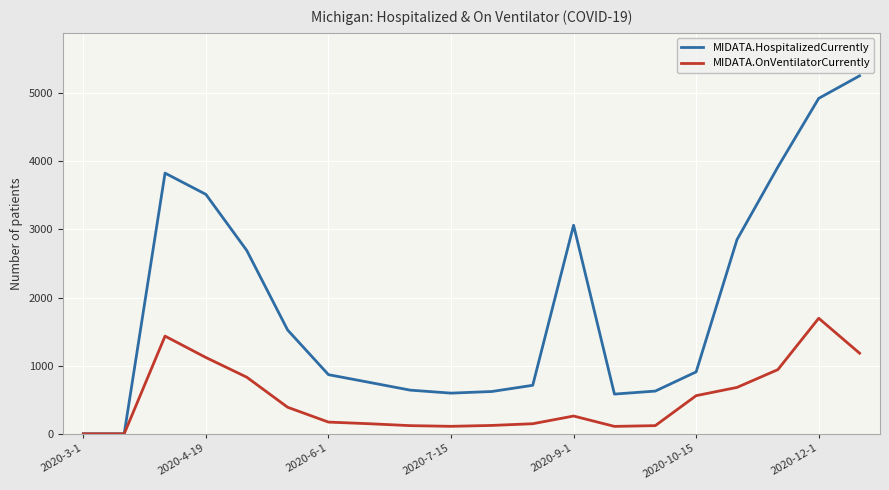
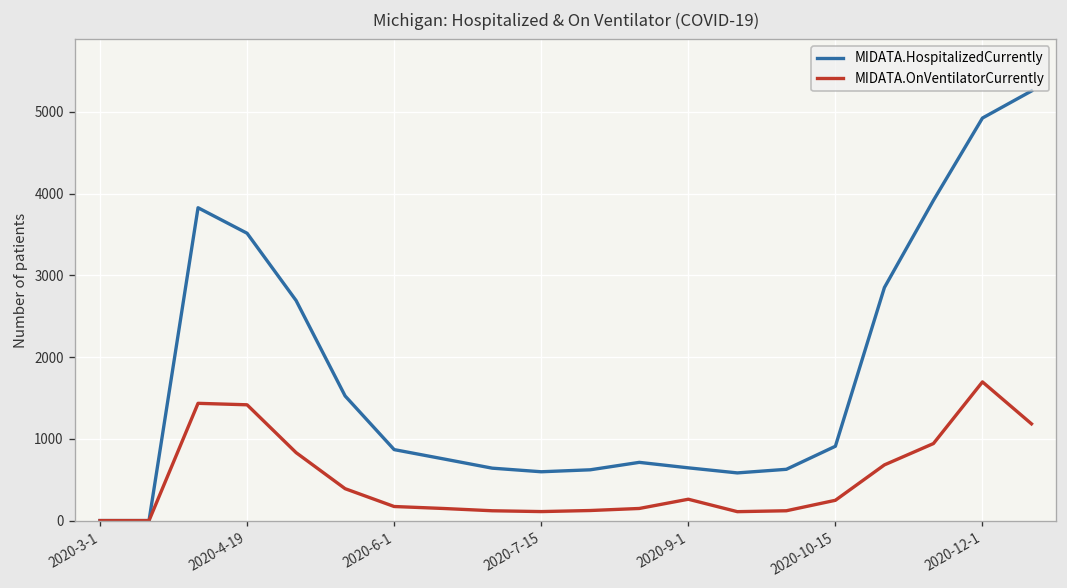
  {
    "MIDATA.HospitalizedCurrently": {
      "2020-4-19": 3500,
      "2020-6-1": 900,
      "2020-7-15": 600,
-     "2020-9-1": 3100,
+     "2020-9-1": 600,
      "2020-10-15": 900,
      "2020-12-1": 4900
    },
    "MIDATA.OnVentilatorCurrently": {
-     "2020-4-19": 1100,
+     "2020-4-19": 1400,
      "2020-6-1": 200,
      "2020-7-15": 100,
      "2020-9-1": 300,
-     "2020-10-15": 600,
+     "2020-10-15": 200,
      "2020-12-1": 1700
    }
  }
